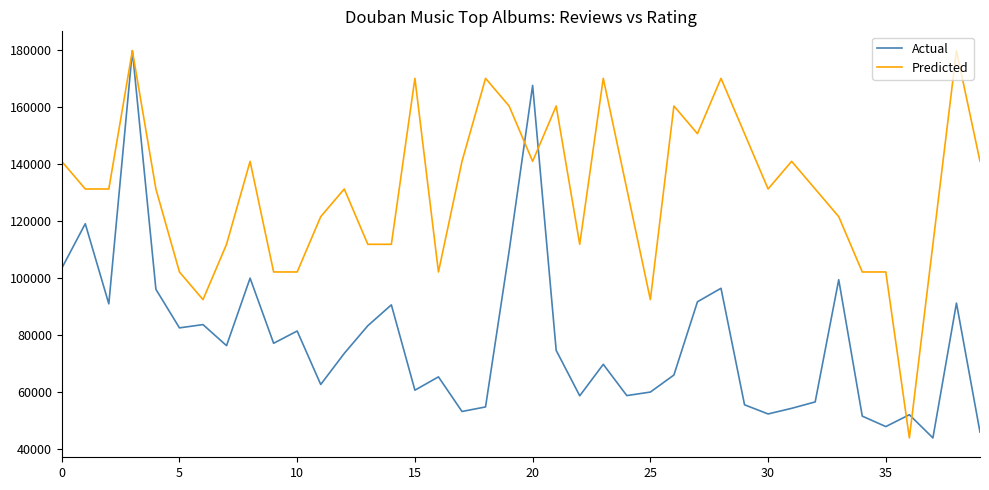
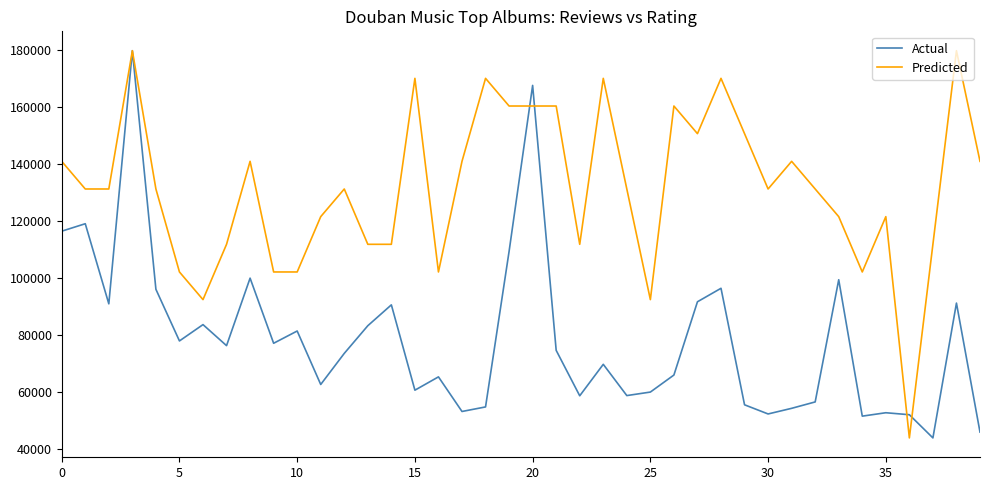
  {
    "Actual": {
-     "0": 103000,
-     "5": 82000,
+     "0": 116000,
+     "5": 78000,
      "10": 81000,
      "15": 60000,
      "20": 168000,
      "25": 60000,
      "30": 52000,
-     "35": 48000
+     "35": 53000
    },
    "Predicted": {
      "0": 141000,
      "5": 102000,
      "10": 102000,
      "15": 170000,
-     "20": 141000,
+     "20": 160000,
      "25": 92000,
      "30": 131000,
-     "35": 102000
+     "35": 121000
    }
  }
